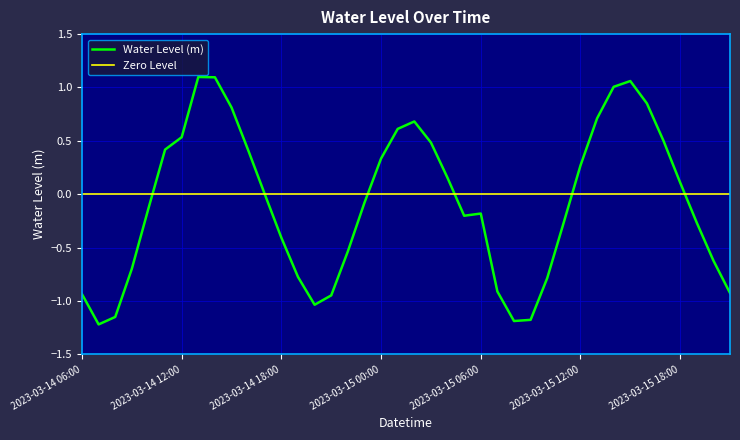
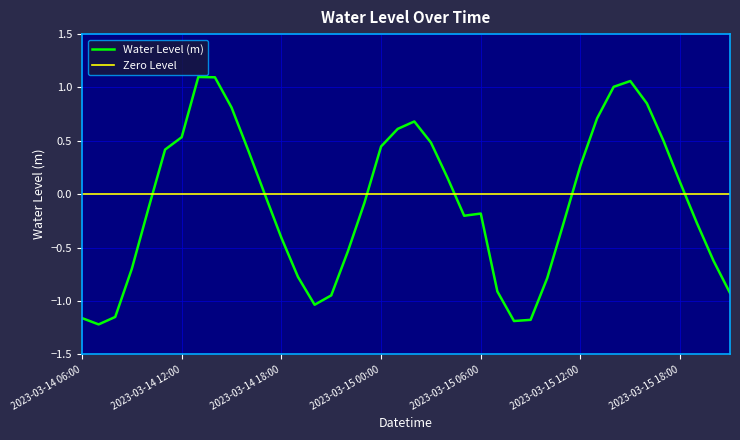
  {
-   "2023-03-14 06:00": -0.94,
+   "2023-03-14 06:00": -1.16,
    "2023-03-14 12:00": 0.53,
    "2023-03-14 18:00": -0.41,
-   "2023-03-15 00:00": 0.33,
+   "2023-03-15 00:00": 0.45,
    "2023-03-15 06:00": -0.18,
    "2023-03-15 12:00": 0.27,
    "2023-03-15 18:00": 0.11
  }
